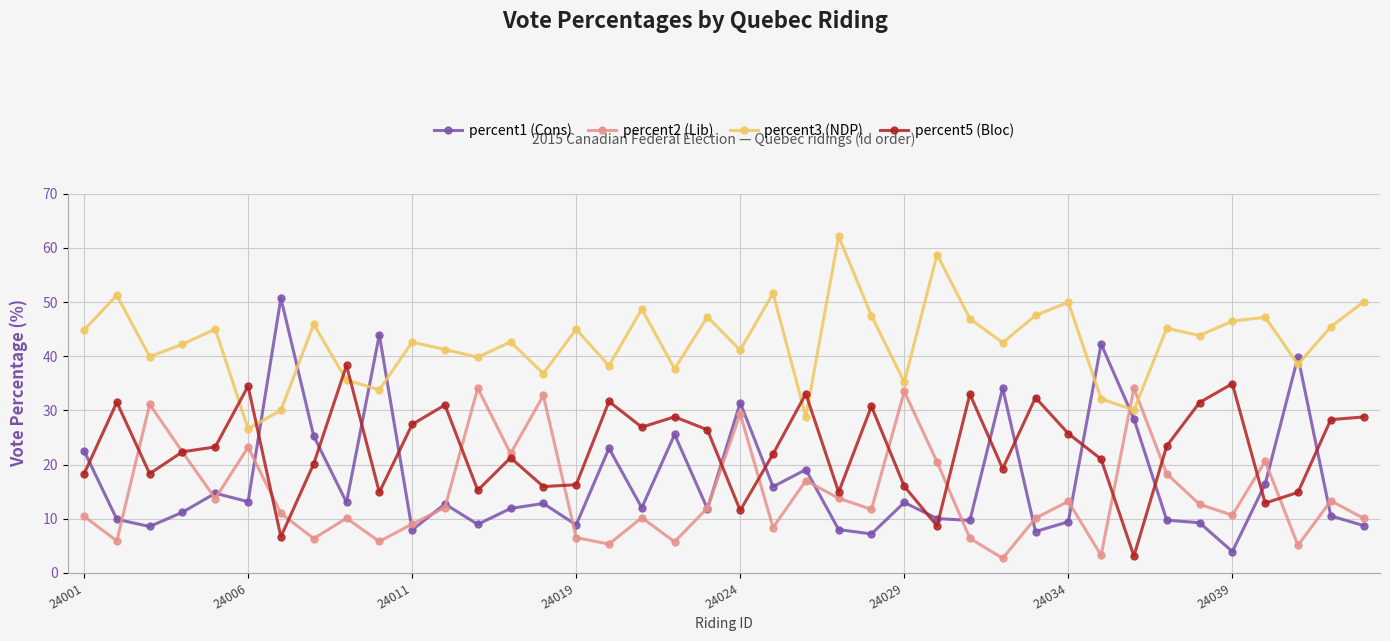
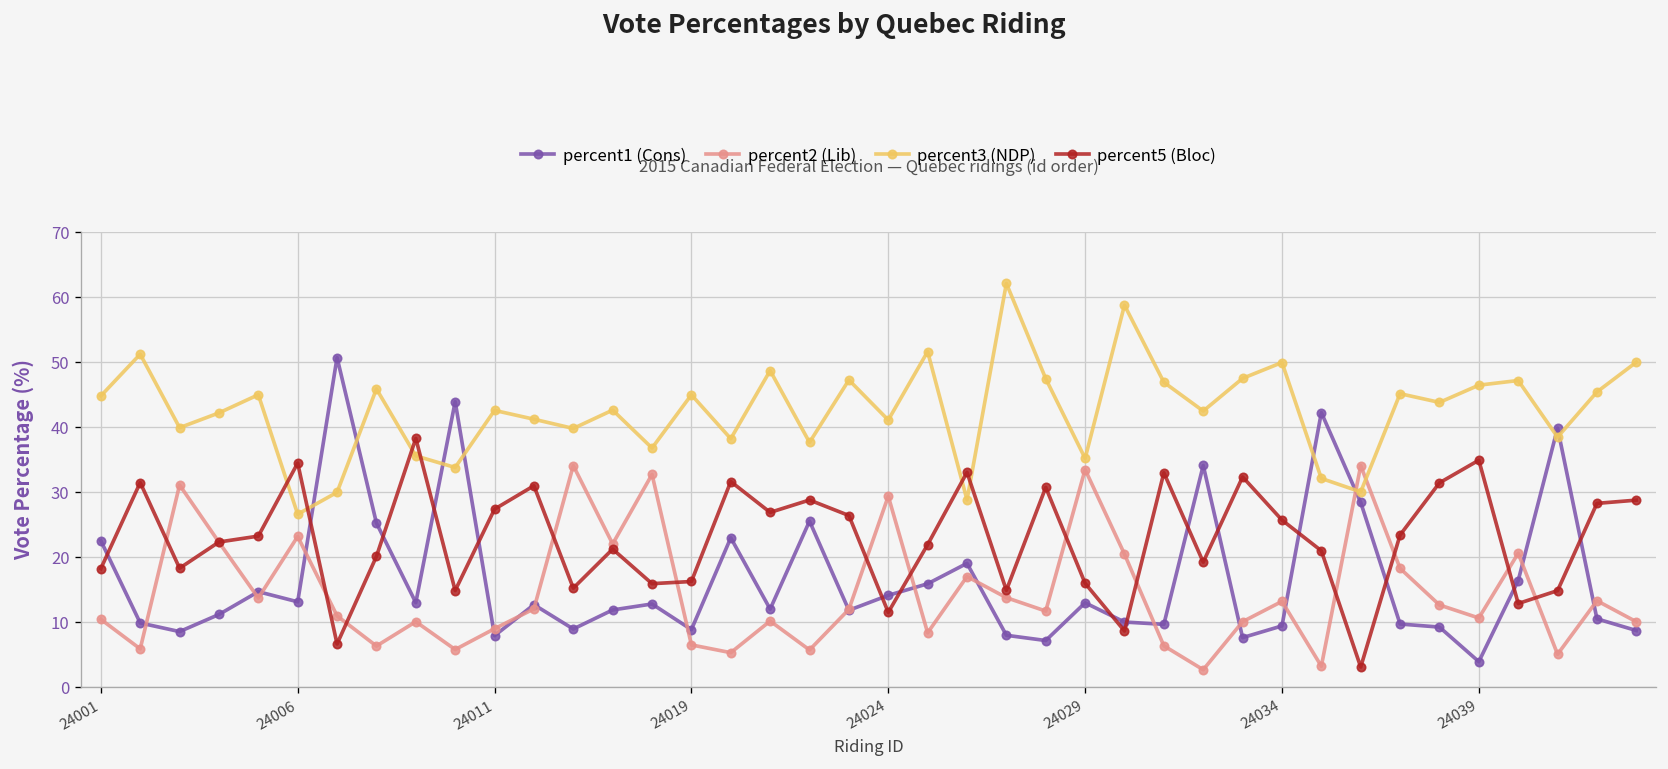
  {
    "percent1 (Cons)": {
      "24001": 23,
      "24006": 13,
      "24011": 8,
      "24019": 9,
-     "24024": 31,
+     "24024": 14,
      "24029": 13,
      "24034": 9,
      "24039": 4
    },
    "percent2 (Lib)": {
      "24001": 10,
      "24006": 23,
      "24011": 9,
      "24019": 7,
      "24024": 29,
      "24029": 33,
      "24034": 13,
      "24039": 11
    },
    "percent3 (NDP)": {
      "24001": 45,
      "24006": 27,
      "24011": 43,
      "24019": 45,
      "24024": 41,
      "24029": 35,
      "24034": 50,
      "24039": 46
    },
    "percent5 (Bloc)": {
      "24001": 18,
      "24006": 34,
      "24011": 27,
      "24019": 16,
      "24024": 12,
      "24029": 16,
      "24034": 26,
      "24039": 35
    }
  }
